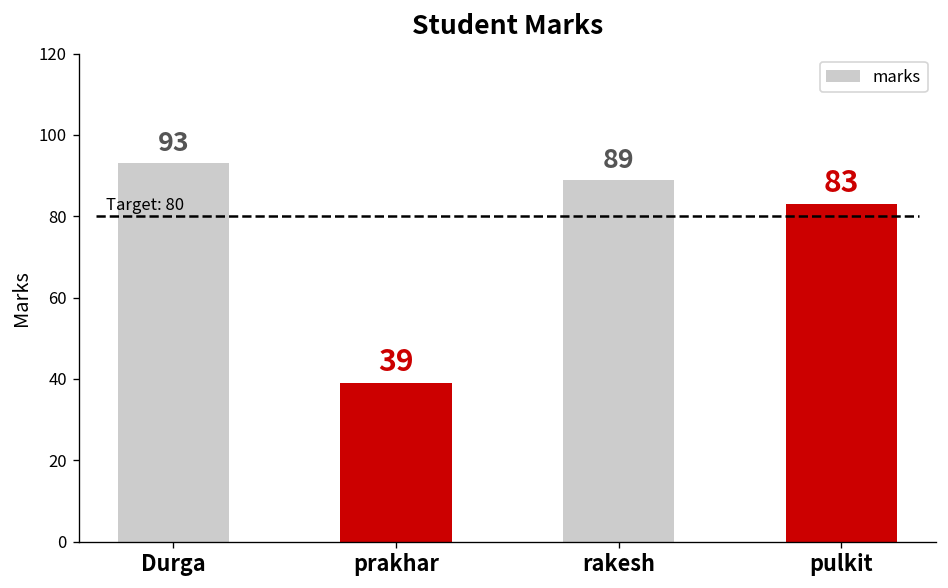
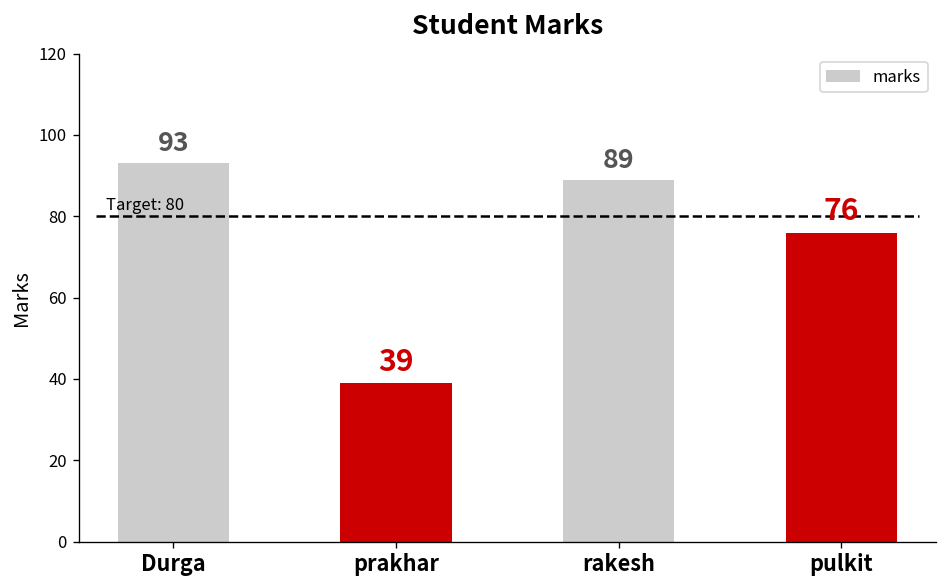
  {
    "Durga": 93,
    "prakhar": 39,
    "rakesh": 89,
-   "pulkit": 83
+   "pulkit": 76
  }
